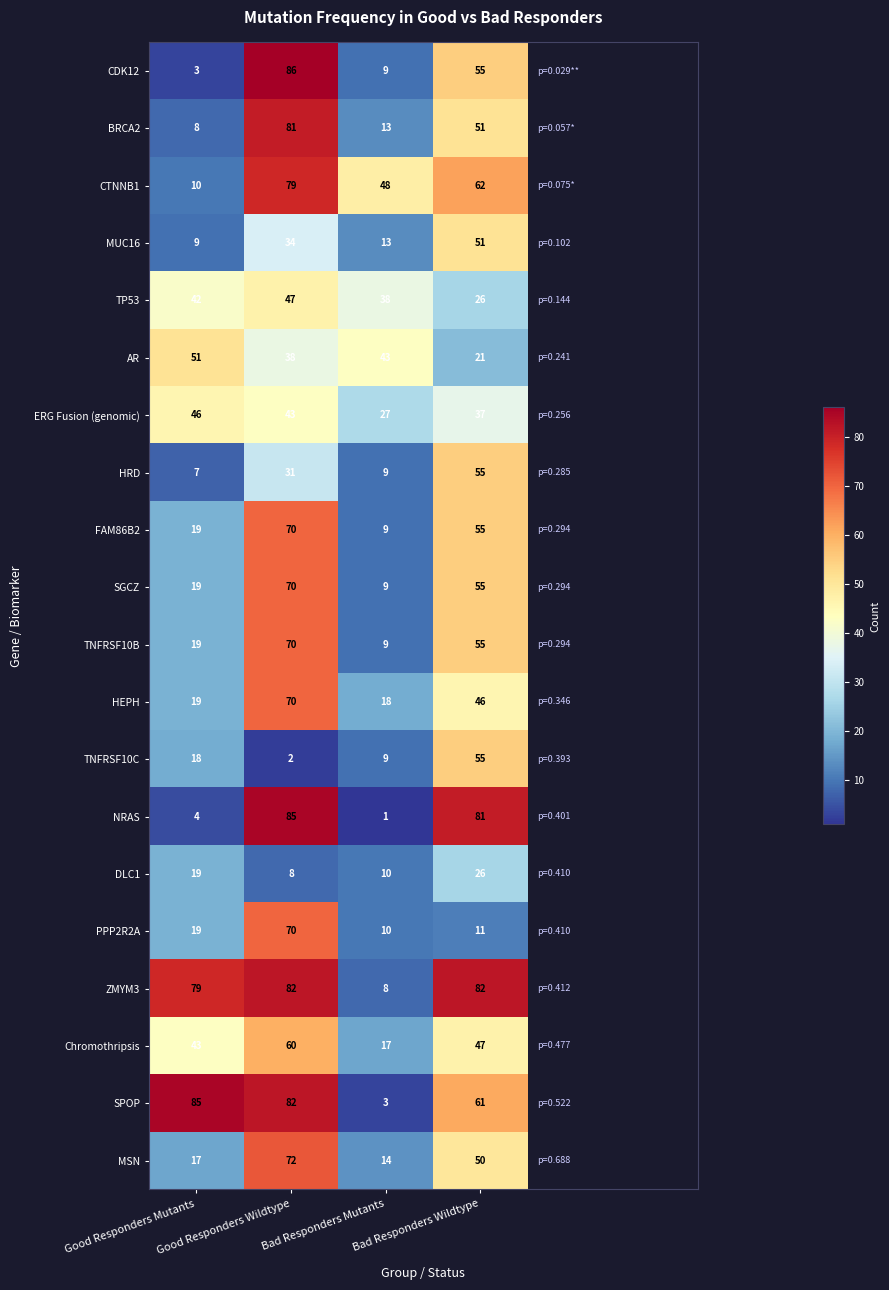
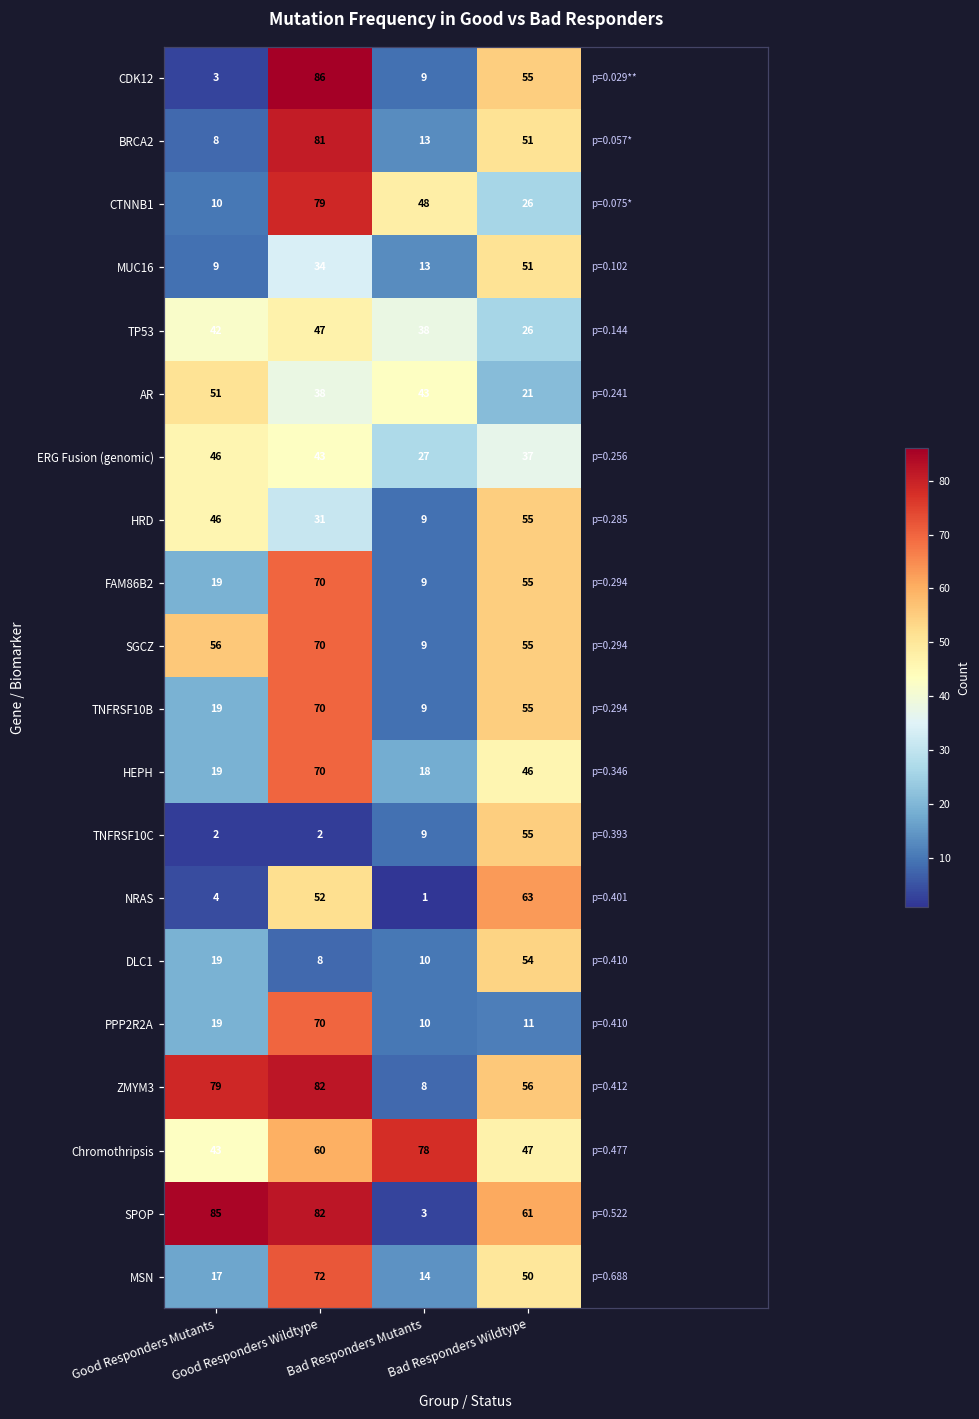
  {
    "CDK12": {
      "Good Responders Mutants": 3,
      "Good Responders Wildtype": 86,
      "Bad Responders Mutants": 9,
      "Bad Responders Wildtype": 55
    },
    "BRCA2": {
      "Good Responders Mutants": 8,
      "Good Responders Wildtype": 81,
      "Bad Responders Mutants": 13,
      "Bad Responders Wildtype": 51
    },
    "CTNNB1": {
      "Good Responders Mutants": 10,
      "Good Responders Wildtype": 79,
      "Bad Responders Mutants": 48,
-     "Bad Responders Wildtype": 62
+     "Bad Responders Wildtype": 26
    },
    "MUC16": {
      "Good Responders Mutants": 9,
      "Bad Responders Mutants": 13,
      "Bad Responders Wildtype": 51
    },
    "TP53": {
      "Good Responders Mutants": 42,
      "Good Responders Wildtype": 47,
      "Bad Responders Wildtype": 26
    },
    "AR": {
      "Good Responders Mutants": 51,
      "Bad Responders Mutants": 43,
      "Bad Responders Wildtype": 21
    },
    "ERG Fusion (genomic)": {
      "Good Responders Mutants": 46,
      "Good Responders Wildtype": 43,
      "Bad Responders Mutants": 27
    },
    "HRD": {
-     "Good Responders Mutants": 7,
+     "Good Responders Mutants": 46,
      "Good Responders Wildtype": 31,
      "Bad Responders Mutants": 9,
      "Bad Responders Wildtype": 55
    },
    "FAM86B2": {
      "Good Responders Mutants": 19,
      "Good Responders Wildtype": 70,
      "Bad Responders Mutants": 9,
      "Bad Responders Wildtype": 55
    },
    "SGCZ": {
-     "Good Responders Mutants": 19,
+     "Good Responders Mutants": 56,
      "Good Responders Wildtype": 70,
      "Bad Responders Mutants": 9,
      "Bad Responders Wildtype": 55
    },
    "TNFRSF10B": {
      "Good Responders Mutants": 19,
      "Good Responders Wildtype": 70,
      "Bad Responders Mutants": 9,
      "Bad Responders Wildtype": 55
    },
    "HEPH": {
      "Good Responders Mutants": 19,
      "Good Responders Wildtype": 70,
      "Bad Responders Mutants": 18,
      "Bad Responders Wildtype": 46
    },
    "TNFRSF10C": {
-     "Good Responders Mutants": 18,
+     "Good Responders Mutants": 2,
      "Good Responders Wildtype": 2,
      "Bad Responders Mutants": 9,
      "Bad Responders Wildtype": 55
    },
    "NRAS": {
      "Good Responders Mutants": 4,
-     "Good Responders Wildtype": 85,
+     "Good Responders Wildtype": 52,
      "Bad Responders Mutants": 1,
-     "Bad Responders Wildtype": 81
+     "Bad Responders Wildtype": 63
    },
    "DLC1": {
      "Good Responders Mutants": 19,
      "Good Responders Wildtype": 8,
      "Bad Responders Mutants": 10,
-     "Bad Responders Wildtype": 26
+     "Bad Responders Wildtype": 54
    },
    "PPP2R2A": {
      "Good Responders Mutants": 19,
      "Good Responders Wildtype": 70,
      "Bad Responders Mutants": 10,
      "Bad Responders Wildtype": 11
    },
    "ZMYM3": {
      "Good Responders Mutants": 79,
      "Good Responders Wildtype": 82,
      "Bad Responders Mutants": 8,
-     "Bad Responders Wildtype": 82
+     "Bad Responders Wildtype": 56
    },
    "Chromothripsis": {
      "Good Responders Mutants": 43,
      "Good Responders Wildtype": 60,
-     "Bad Responders Mutants": 17,
+     "Bad Responders Mutants": 78,
      "Bad Responders Wildtype": 47
    },
    "SPOP": {
      "Good Responders Mutants": 85,
      "Good Responders Wildtype": 82,
      "Bad Responders Mutants": 3,
      "Bad Responders Wildtype": 61
    },
    "MSN": {
      "Good Responders Mutants": 17,
      "Good Responders Wildtype": 72,
      "Bad Responders Mutants": 14,
      "Bad Responders Wildtype": 50
    }
  }
